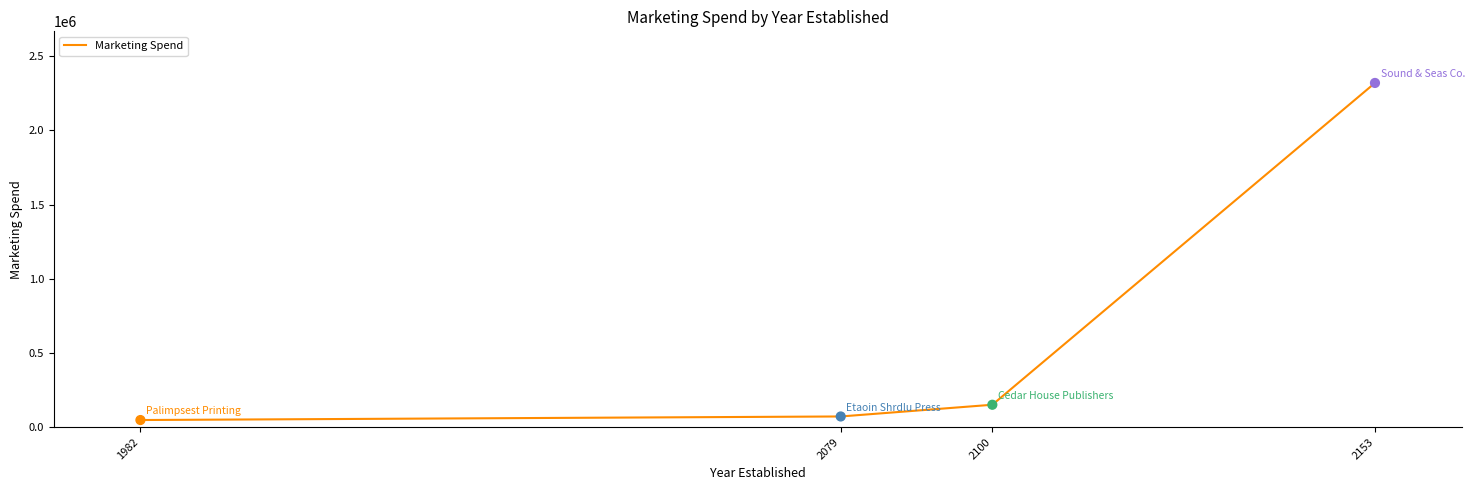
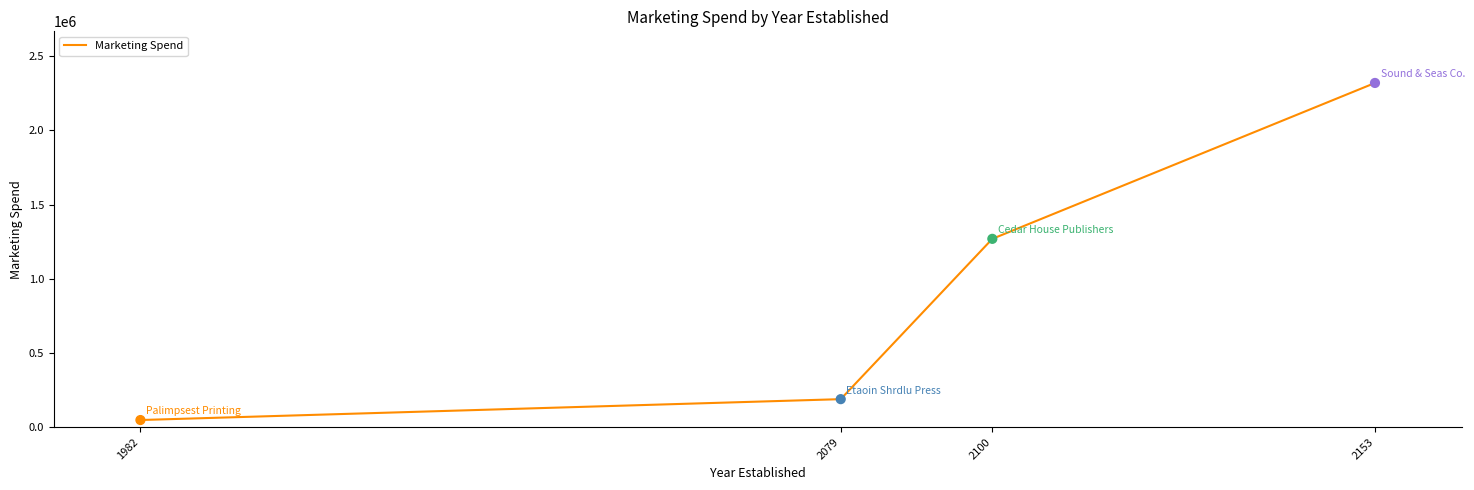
  {
    "1982": 50000,
-   "2079": 70000,
-   "2100": 150000,
+   "2079": 190000,
+   "2100": 1270000,
    "2153": 2320000
  }
